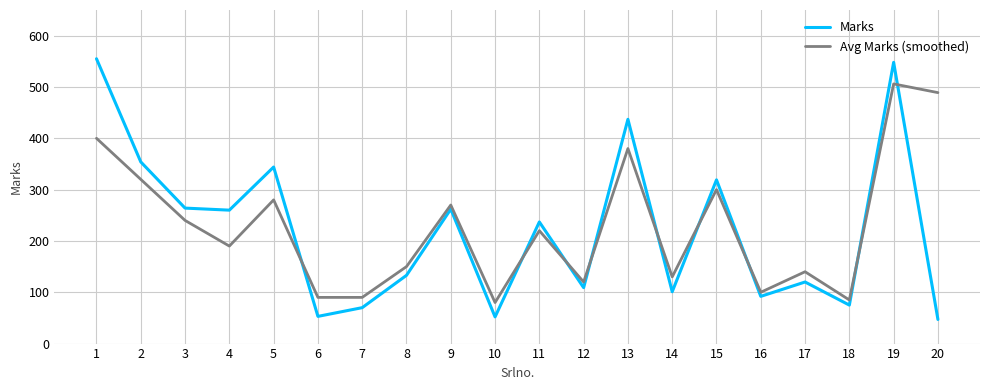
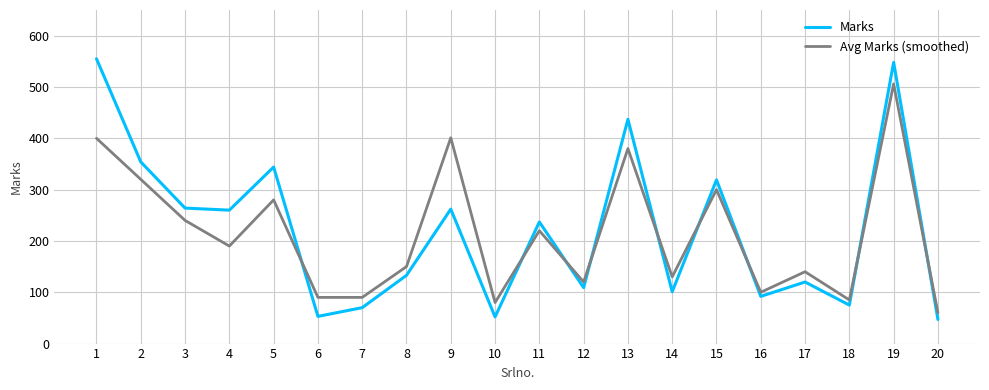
  {
    "Marks": {
      "1": 560,
      "2": 350,
      "3": 260,
      "4": 260,
      "5": 340,
      "6": 50,
      "7": 70,
      "8": 130,
      "9": 260,
      "10": 50,
      "11": 240,
      "12": 110,
      "13": 440,
      "14": 100,
      "15": 320,
      "16": 90,
      "17": 120,
      "18": 80,
      "19": 550,
      "20": 50
    },
    "Avg Marks (smoothed)": {
      "1": 400,
      "2": 320,
      "3": 240,
      "4": 190,
      "5": 280,
      "6": 90,
      "7": 90,
      "8": 150,
-     "9": 270,
+     "9": 400,
      "10": 80,
      "11": 220,
      "12": 120,
      "13": 380,
      "14": 130,
      "15": 300,
      "16": 100,
      "17": 140,
      "18": 90,
      "19": 510,
-     "20": 490
+     "20": 60
    }
  }
